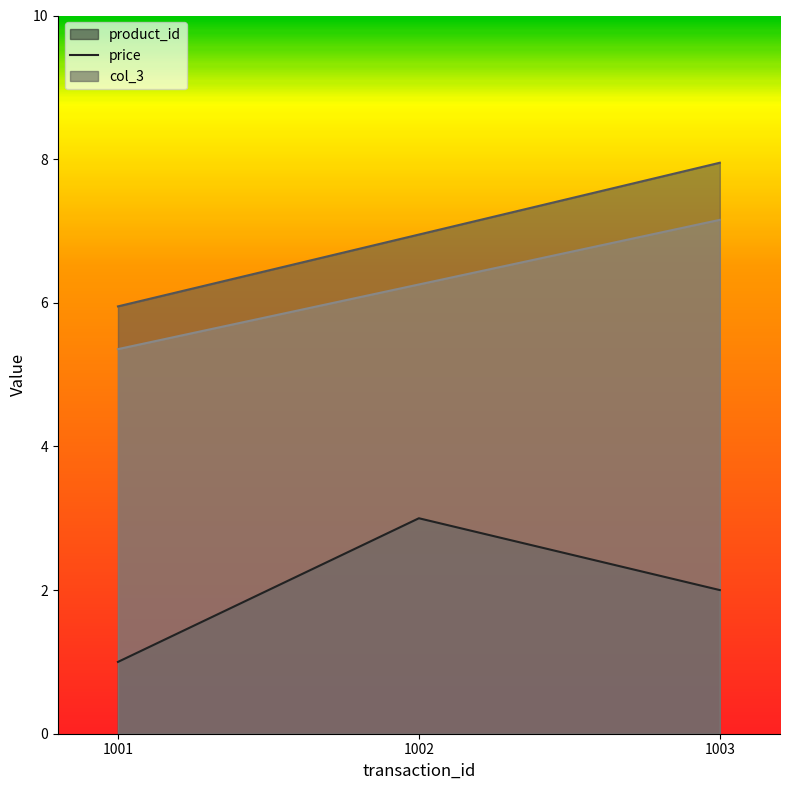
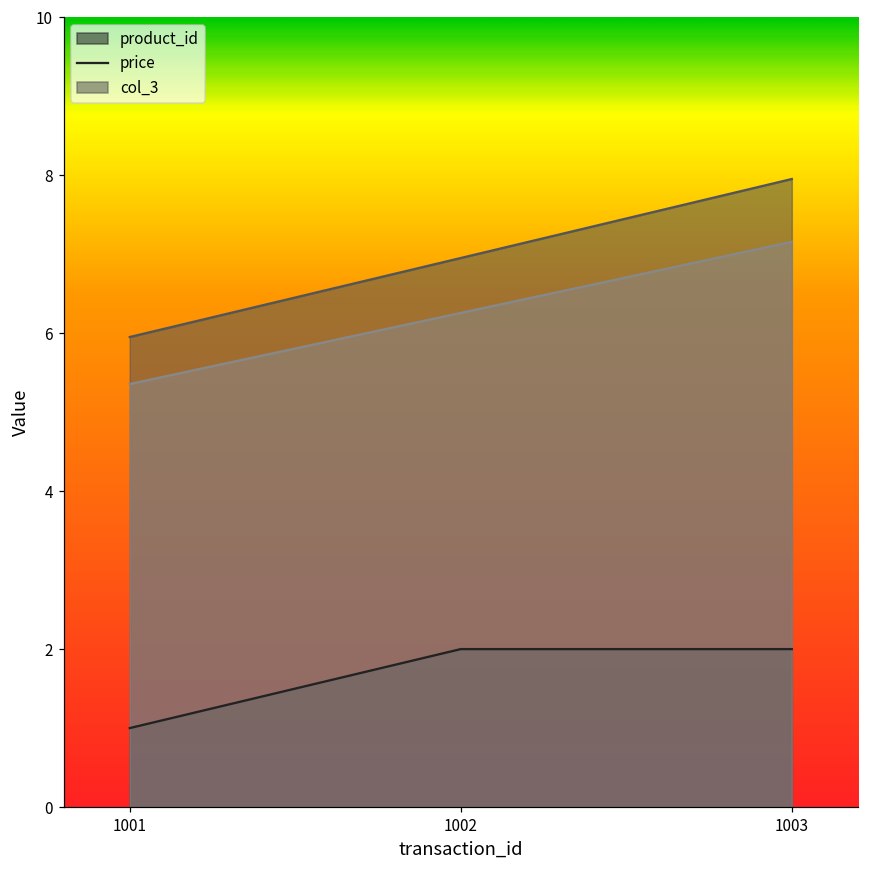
  {
    "product_id": {
      "1001": 1,
-     "1002": 3,
+     "1002": 2,
      "1003": 2
    }
  }
